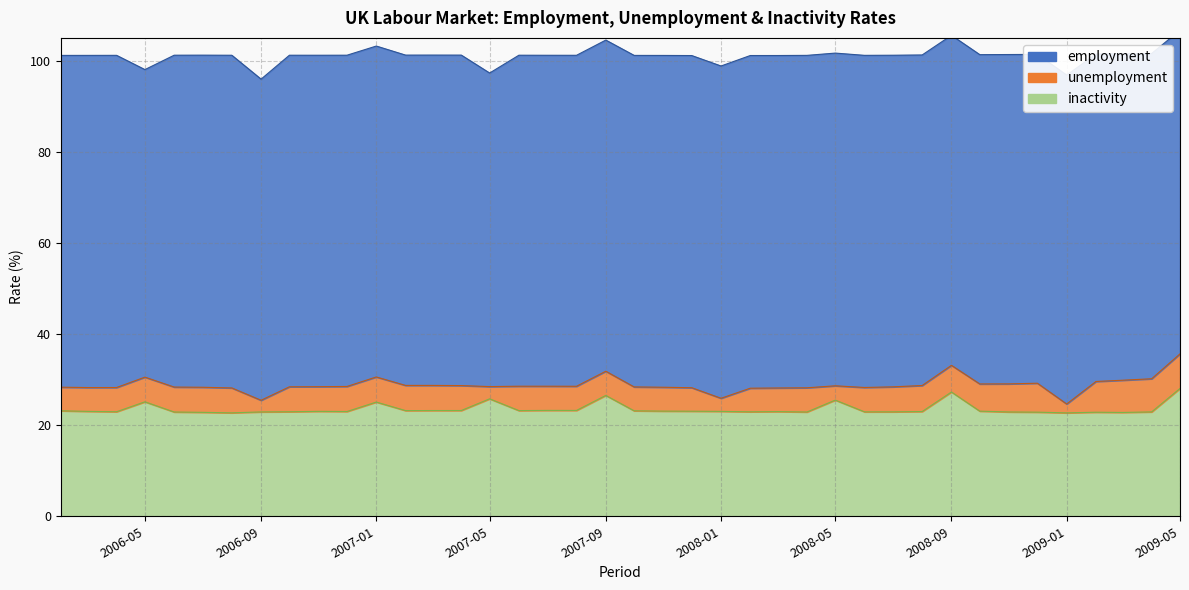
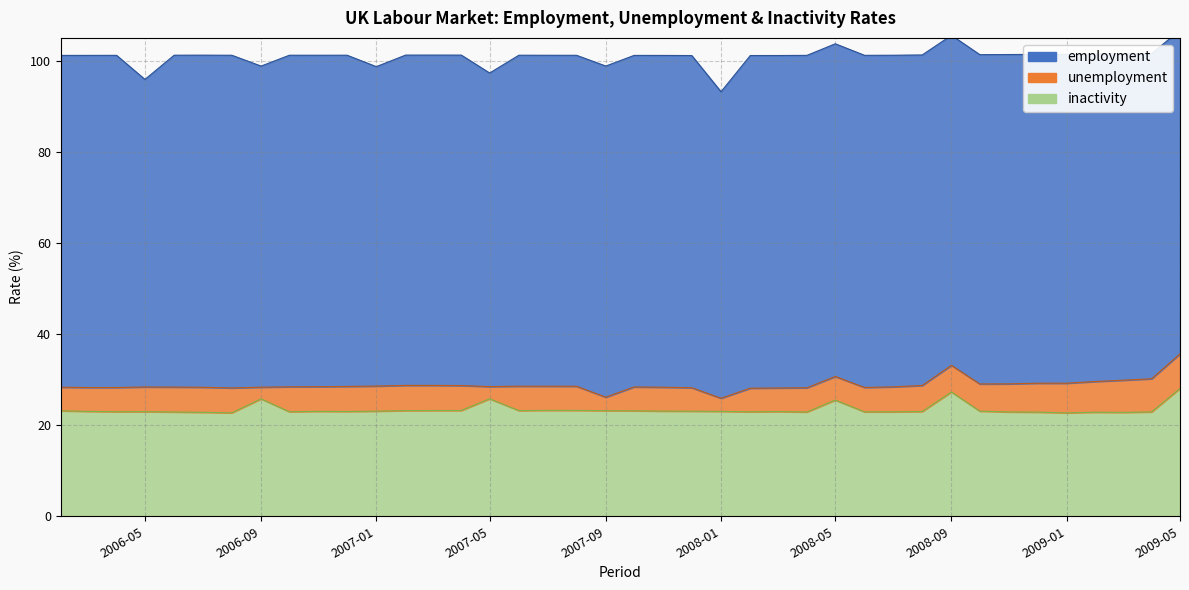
  {
    "inactivity": {
-     "2006-05": 25,
-     "2006-09": 23,
-     "2007-01": 25,
+     "2006-05": 23,
+     "2006-09": 26,
+     "2007-01": 23,
      "2007-05": 26,
-     "2007-09": 27,
+     "2007-09": 23,
      "2008-01": 23,
      "2008-05": 25,
      "2008-09": 27,
      "2009-01": 23,
      "2009-05": 28
    },
    "unemployment": {
      "2006-05": 5,
      "2006-09": 3,
      "2007-01": 6,
      "2007-05": 3,
-     "2007-09": 5,
+     "2007-09": 3,
      "2008-01": 3,
-     "2008-05": 3,
+     "2008-05": 5,
      "2008-09": 6,
-     "2009-01": 2,
+     "2009-01": 7,
      "2009-05": 8
    },
    "employment": {
      "2006-05": 68,
      "2006-09": 70,
-     "2007-01": 73,
+     "2007-01": 70,
      "2007-05": 69,
      "2007-09": 73,
-     "2008-01": 73,
+     "2008-01": 67,
      "2008-05": 73
    }
  }
